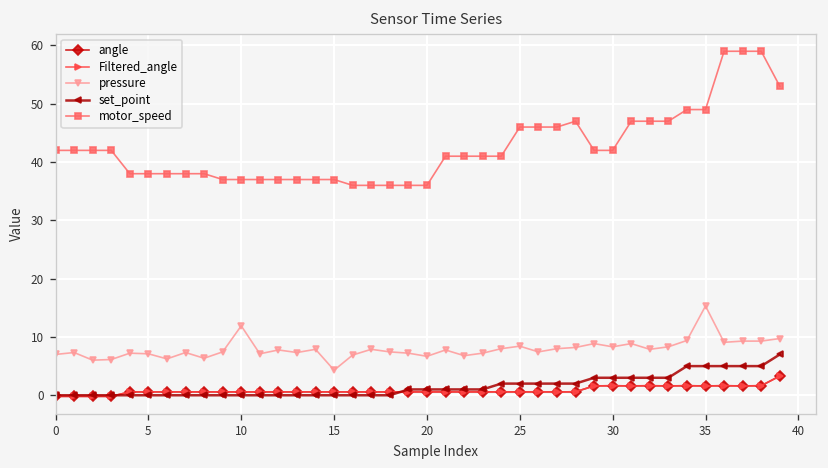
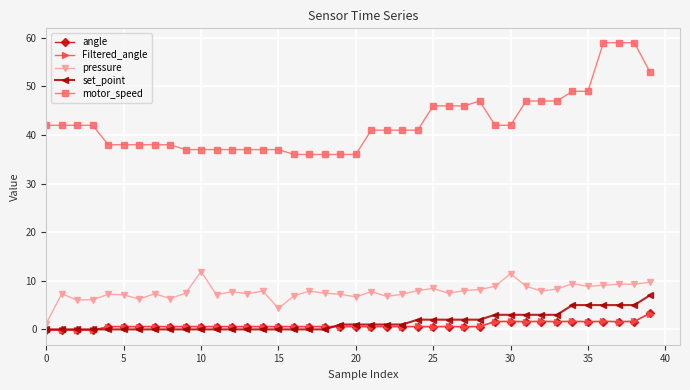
  {
    "pressure": {
-     "0": 7,
+     "0": 1,
      "5": 7,
      "10": 12,
      "15": 4,
      "20": 7,
      "25": 8,
-     "30": 8,
-     "35": 15
+     "30": 11,
+     "35": 9
    }
  }
